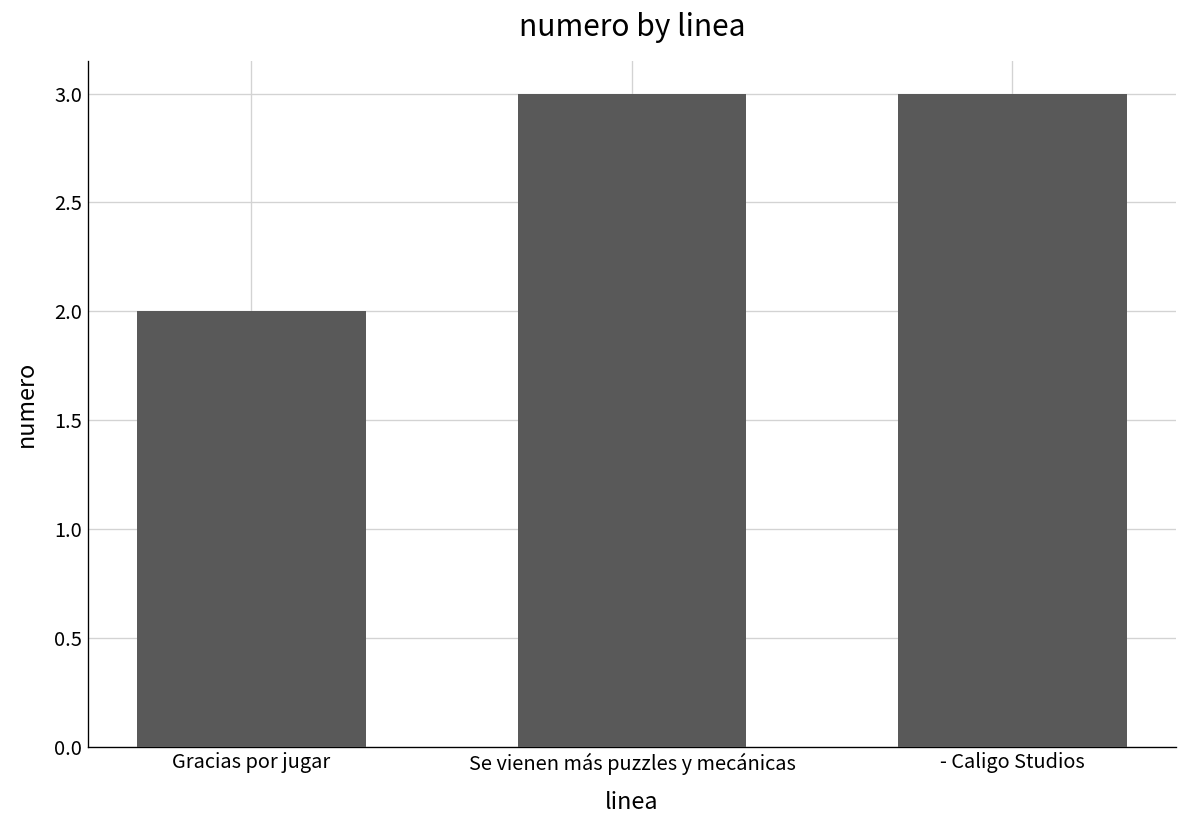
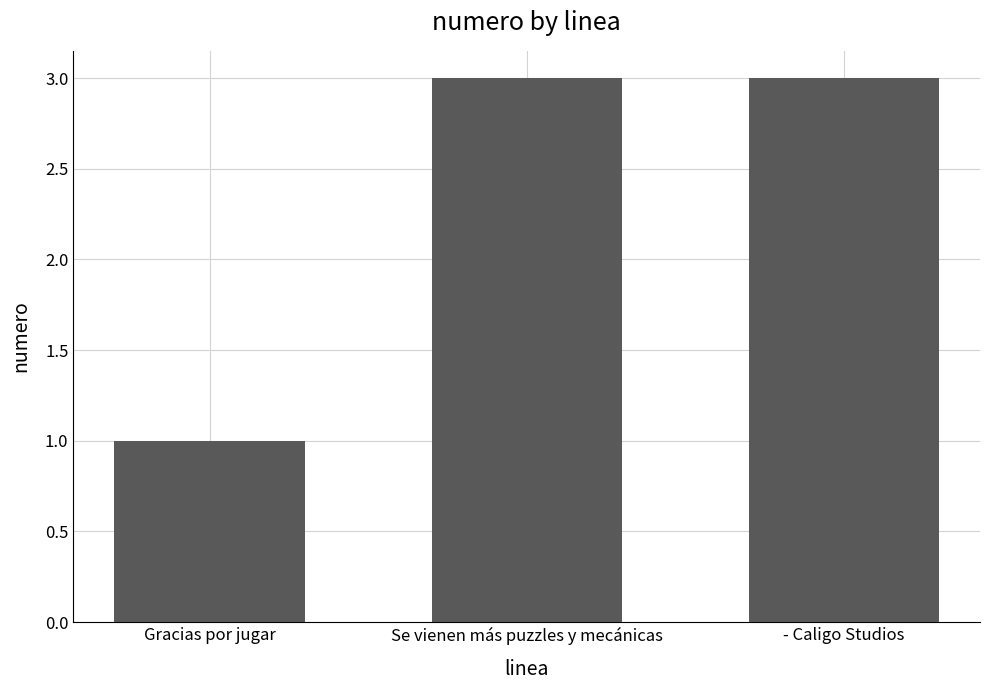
  {
-   "Gracias por jugar": 2,
+   "Gracias por jugar": 1,
    "Se vienen más puzzles y mecánicas": 3,
    "- Caligo Studios": 3
  }
